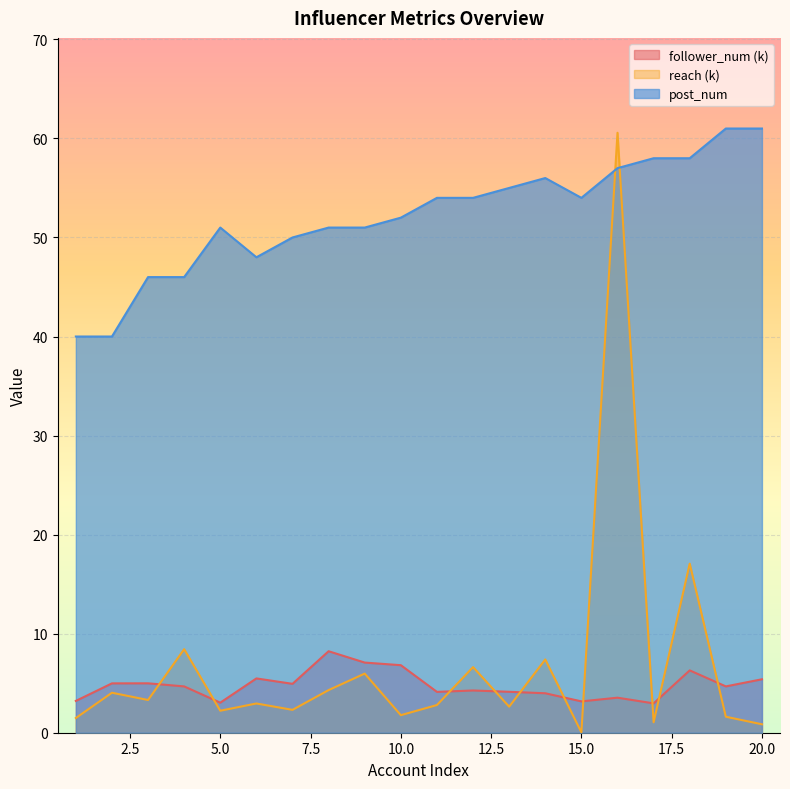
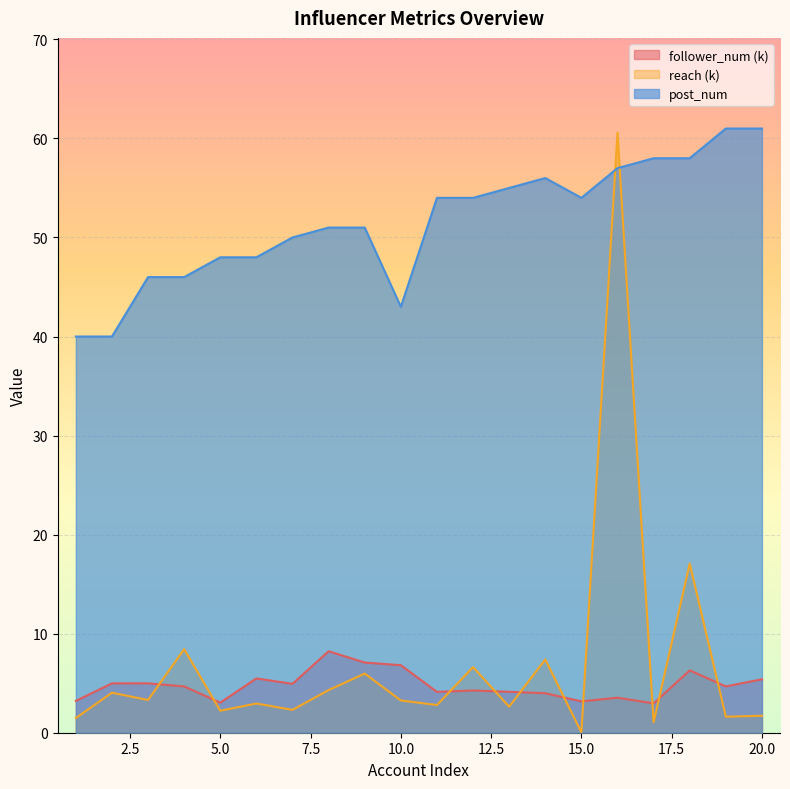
  {
    "follower_num (k)": {
      "5.0": 3,
      "10.0": 7,
      "15.0": 3,
      "20.0": 5
    },
    "reach (k)": {
      "5.0": 2,
-     "10.0": 2,
+     "10.0": 3,
      "15.0": 0,
-     "20.0": 1
+     "20.0": 2
    },
    "post_num": {
-     "5.0": 51,
-     "10.0": 52,
+     "5.0": 48,
+     "10.0": 43,
      "15.0": 54,
      "20.0": 61
    }
  }
